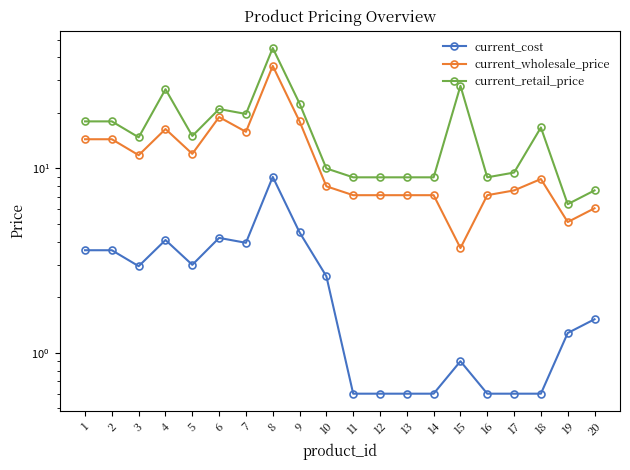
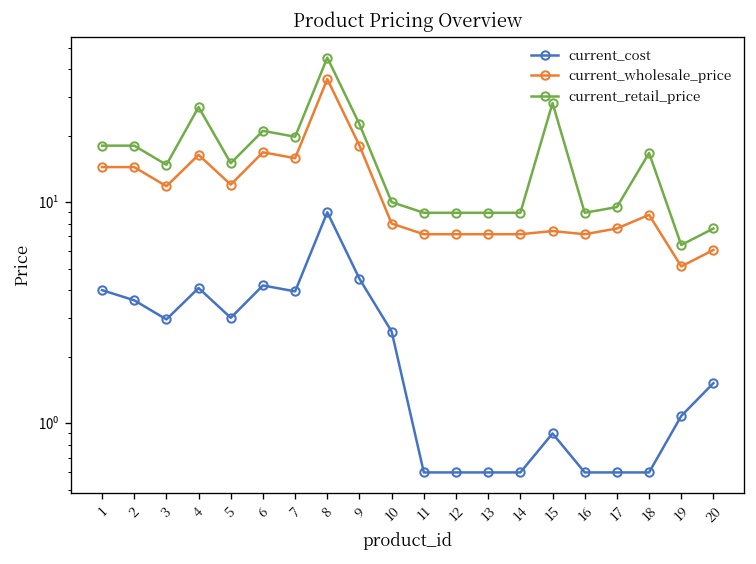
  {
    "current_cost": {
-     "1": 3.6,
+     "1": 4.0,
      "2": 3.6,
      "3": 3.0,
      "4": 4.1,
      "5": 3.0,
      "6": 4.2,
      "7": 4.0,
      "8": 9,
      "9": 4.5,
      "10": 2.6,
      "11": 0.6,
      "12": 0.6,
      "13": 0.6,
      "14": 0.6,
      "15": 0.9,
      "16": 0.6,
      "17": 0.6,
      "18": 0.6,
-     "19": 1.3,
+     "19": 1.1,
      "20": 1.5
    },
    "current_wholesale_price": {
      "1": 14,
      "2": 14,
      "3": 12,
      "4": 16,
      "5": 12,
-     "6": 19,
+     "6": 17,
      "7": 16,
      "8": 36,
      "9": 18,
      "10": 8.0,
      "11": 7.2,
      "12": 7.2,
      "13": 7.2,
      "14": 7.2,
-     "15": 3.7,
+     "15": 7.4,
      "16": 7.2,
      "17": 7.6,
      "18": 9,
      "19": 5.1,
      "20": 6.1
    },
    "current_retail_price": {
      "1": 18,
      "2": 18,
      "3": 15,
      "4": 27,
      "5": 15,
      "6": 21,
      "7": 20,
      "8": 45,
      "9": 23,
      "10": 10,
      "11": 9,
      "12": 9,
      "13": 9,
      "14": 9,
      "15": 28,
      "16": 9,
      "17": 10,
      "18": 17,
      "19": 6.4,
      "20": 7.6
    }
  }
